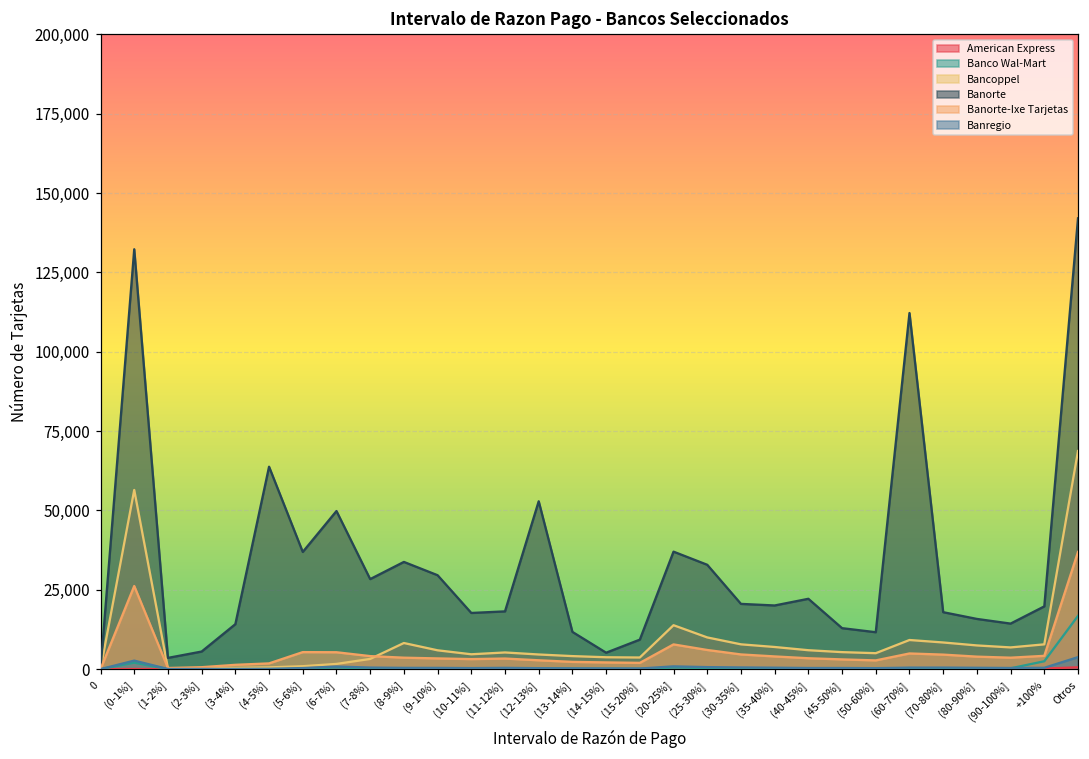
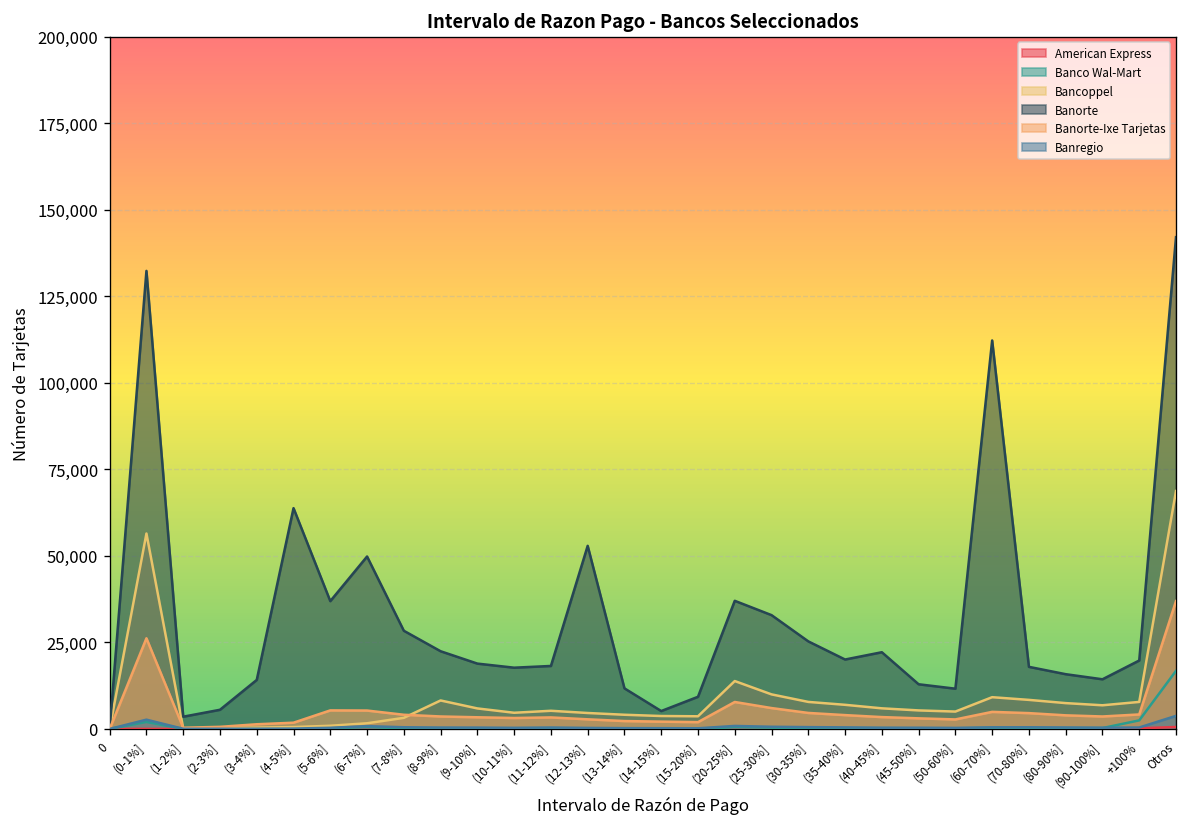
  {
    "American Express": {
      "(0-1%]": "0",
      "Otros": "1,000"
    },
    "Banorte": {
      "(0-1%]": "132,000",
      "(1-2%]": "4,000",
      "(2-3%]": "6,000",
      "(3-4%]": "14,000",
      "(4-5%]": "64,000",
      "(5-6%]": "37,000",
      "(6-7%]": "50,000",
      "(7-8%]": "28,000",
-     "(8-9%]": "34,000",
-     "(9-10%]": "30,000",
+     "(8-9%]": "22,000",
+     "(9-10%]": "19,000",
      "(10-11%]": "18,000",
      "(11-12%]": "18,000",
      "(12-13%]": "53,000",
      "(13-14%]": "12,000",
      "(14-15%]": "5,000",
      "(15-20%]": "9,000",
      "(20-25%]": "37,000",
      "(25-30%]": "33,000",
-     "(30-35%]": "21,000",
+     "(30-35%]": "25,000",
      "(35-40%]": "20,000",
      "(40-45%]": "22,000",
      "(45-50%]": "13,000",
      "(50-60%]": "12,000",
      "(60-70%]": "112,000",
      "(70-80%]": "18,000",
      "(80-90%]": "16,000",
      "(90-100%]": "14,000",
      "+100%": "20,000",
      "Otros": "142,000"
    }
  }
